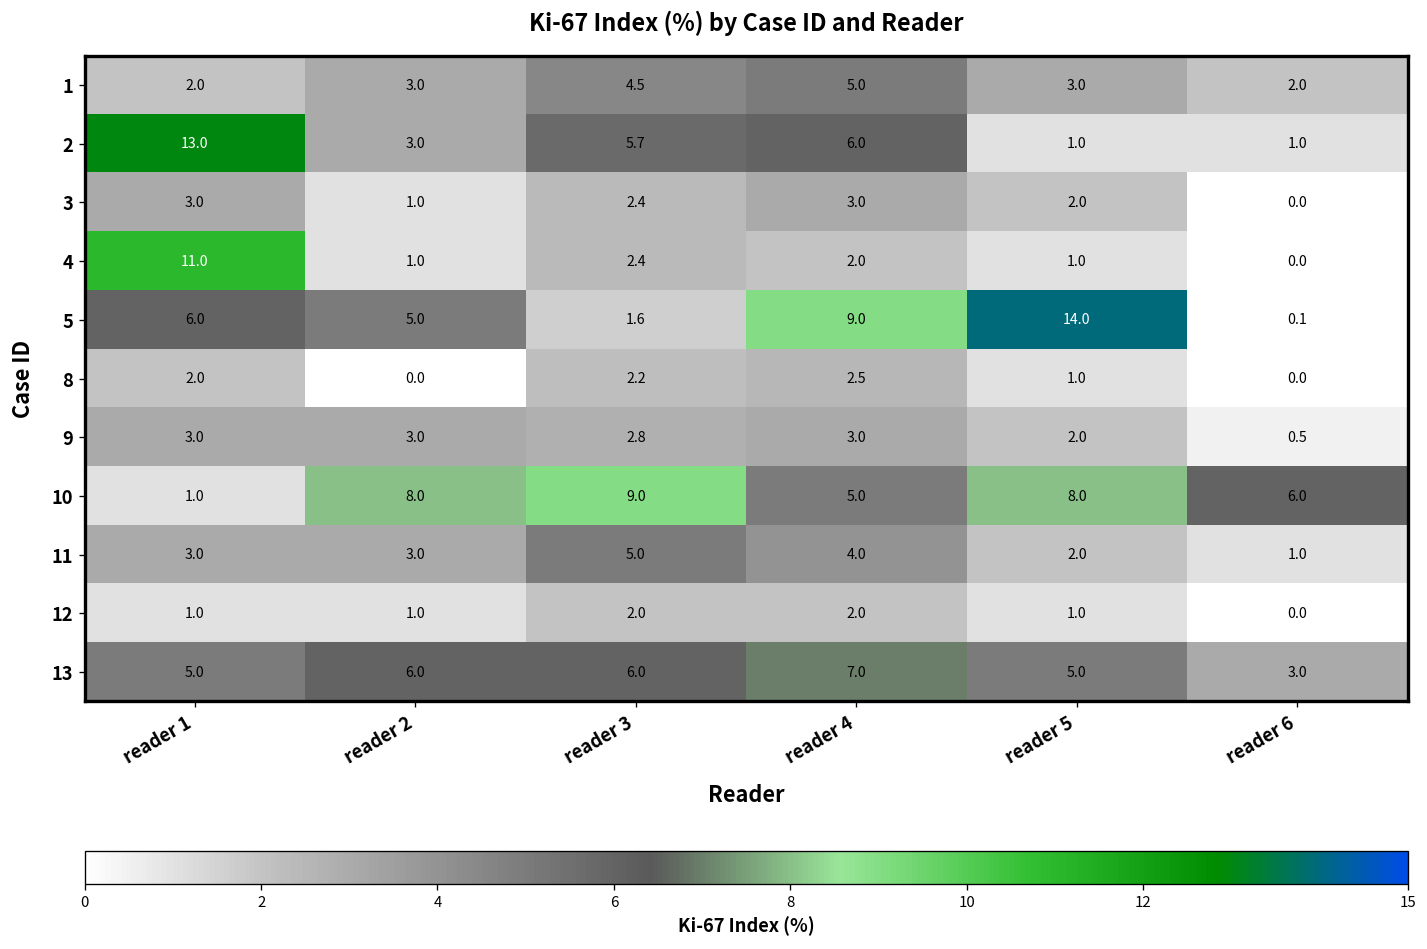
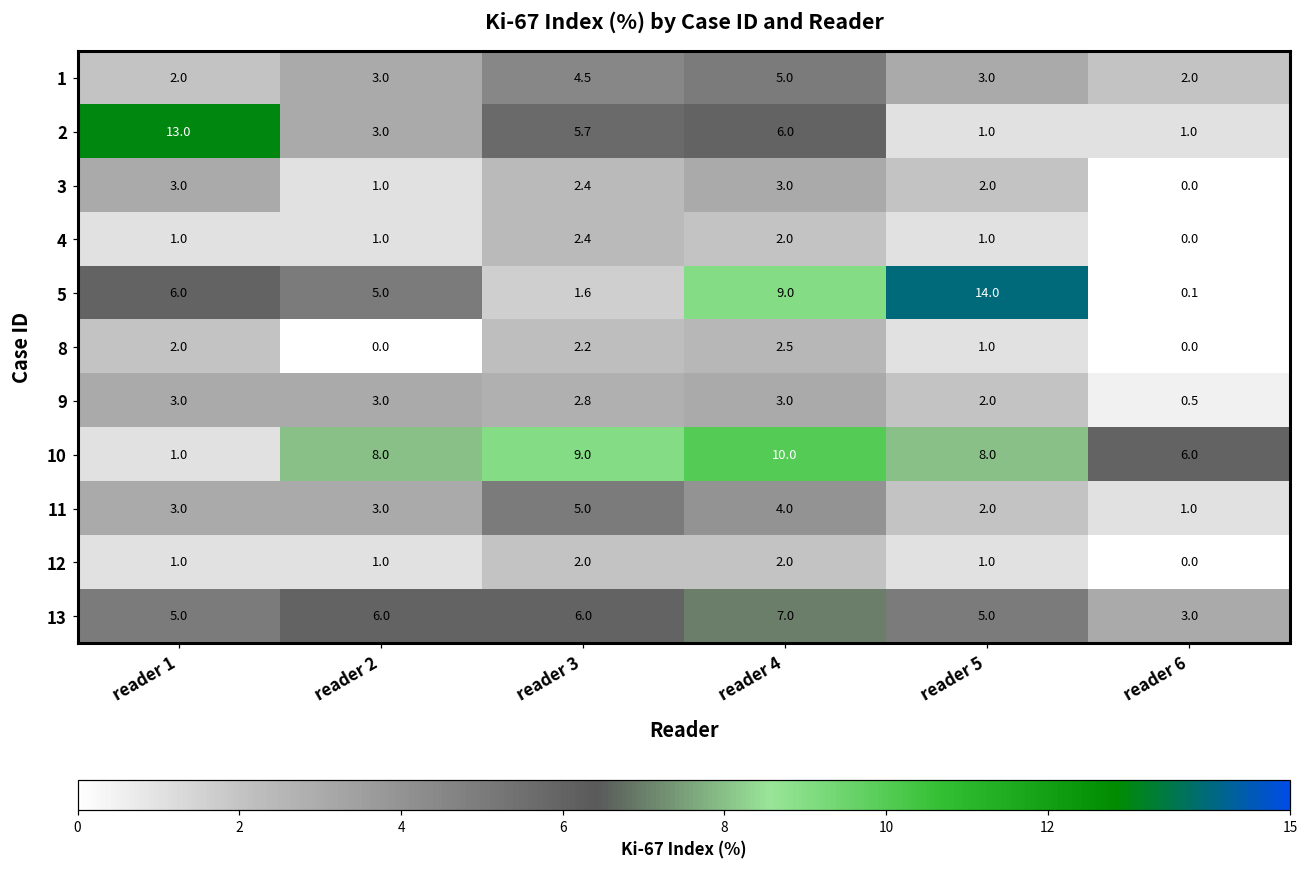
  {
    "1": {
      "reader 1": 2.0,
      "reader 2": 3.0,
      "reader 3": 4.5,
      "reader 4": 5.0,
      "reader 5": 3.0,
      "reader 6": 2.0
    },
    "2": {
      "reader 1": 13.0,
      "reader 2": 3.0,
      "reader 3": 5.7,
      "reader 4": 6.0,
      "reader 5": 1.0,
      "reader 6": 1.0
    },
    "3": {
      "reader 1": 3.0,
      "reader 2": 1.0,
      "reader 3": 2.4,
      "reader 4": 3.0,
      "reader 5": 2.0,
      "reader 6": 0.0
    },
    "4": {
-     "reader 1": 11.0,
+     "reader 1": 1.0,
      "reader 2": 1.0,
      "reader 3": 2.4,
      "reader 4": 2.0,
      "reader 5": 1.0,
      "reader 6": 0.0
    },
    "5": {
      "reader 1": 6.0,
      "reader 2": 5.0,
      "reader 3": 1.6,
      "reader 4": 9.0,
      "reader 5": 14.0,
      "reader 6": 0.1
    },
    "8": {
      "reader 1": 2.0,
      "reader 2": 0.0,
      "reader 3": 2.2,
      "reader 4": 2.5,
      "reader 5": 1.0,
      "reader 6": 0.0
    },
    "9": {
      "reader 1": 3.0,
      "reader 2": 3.0,
      "reader 3": 2.8,
      "reader 4": 3.0,
      "reader 5": 2.0,
      "reader 6": 0.5
    },
    "10": {
      "reader 1": 1.0,
      "reader 2": 8.0,
      "reader 3": 9.0,
-     "reader 4": 5.0,
+     "reader 4": 10.0,
      "reader 5": 8.0,
      "reader 6": 6.0
    },
    "11": {
      "reader 1": 3.0,
      "reader 2": 3.0,
      "reader 3": 5.0,
      "reader 4": 4.0,
      "reader 5": 2.0,
      "reader 6": 1.0
    },
    "12": {
      "reader 1": 1.0,
      "reader 2": 1.0,
      "reader 3": 2.0,
      "reader 4": 2.0,
      "reader 5": 1.0,
      "reader 6": 0.0
    },
    "13": {
      "reader 1": 5.0,
      "reader 2": 6.0,
      "reader 3": 6.0,
      "reader 4": 7.0,
      "reader 5": 5.0,
      "reader 6": 3.0
    }
  }
